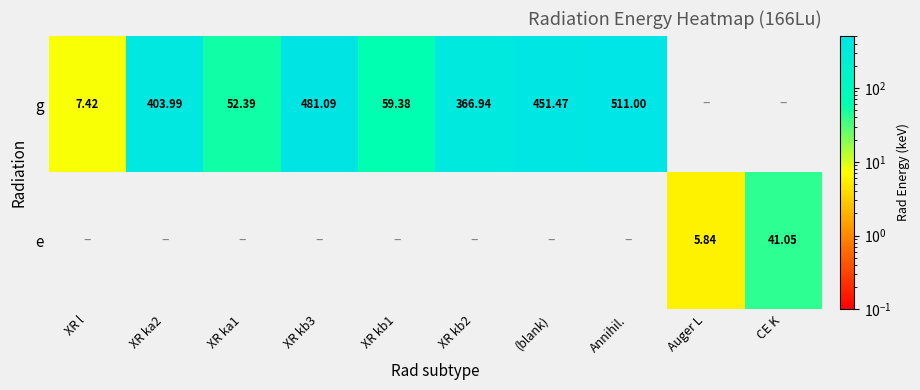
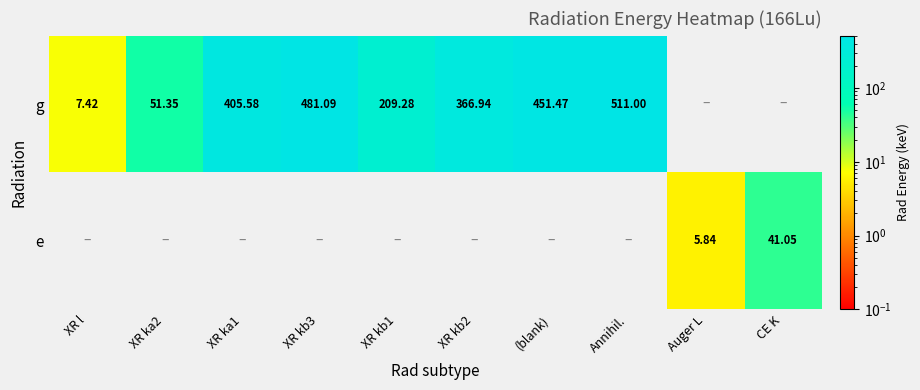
  {
    "g": {
      "XR l": 7.42,
-     "XR ka2": 403.99,
-     "XR ka1": 52.39,
+     "XR ka2": 51.35,
+     "XR ka1": 405.58,
      "XR kb3": 481.09,
-     "XR kb1": 59.38,
+     "XR kb1": 209.28,
      "XR kb2": 366.94,
      "(blank)": 451.47,
      "Annihil.": 511.00
    },
    "e": {
      "Auger L": 5.84,
      "CE K": 41.05
    }
  }
